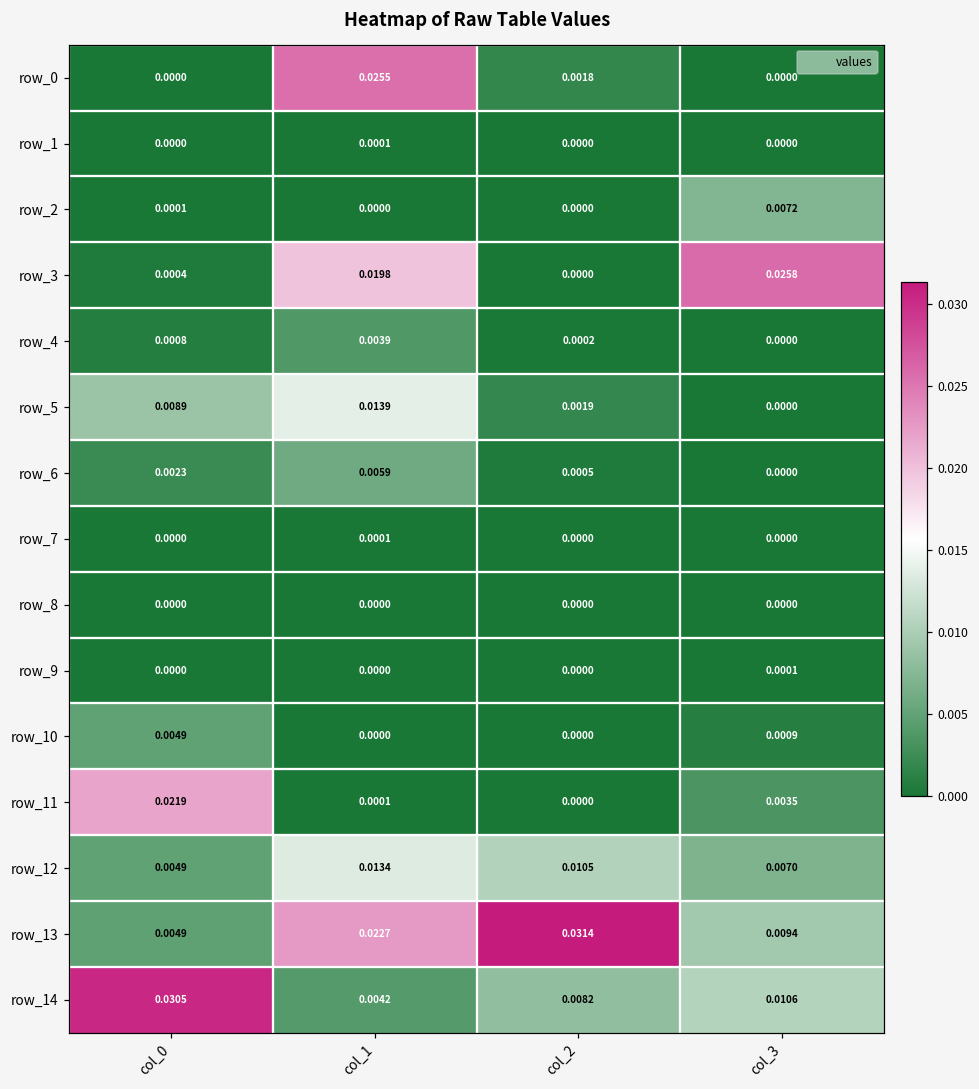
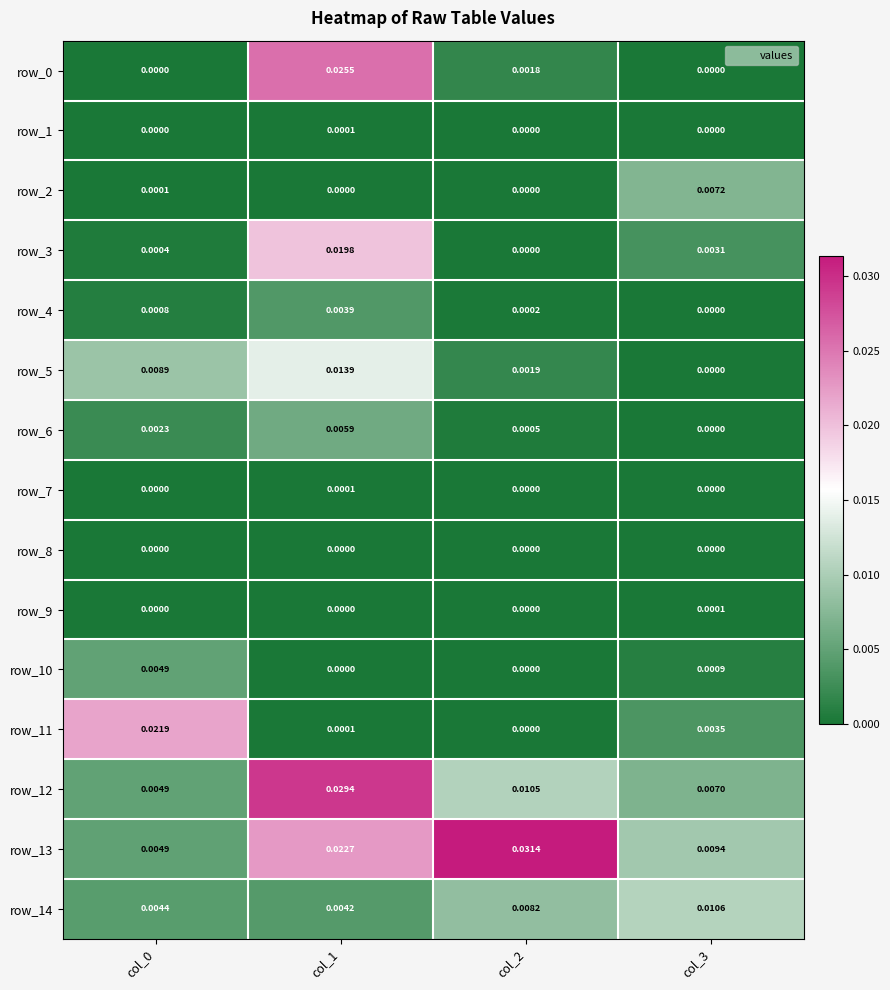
  {
    "row_0": {
      "col_0": 0.0000,
      "col_1": 0.0255,
      "col_2": 0.0018,
      "col_3": 0.0000
    },
    "row_1": {
      "col_0": 0.0000,
      "col_1": 0.0001,
      "col_2": 0.0000,
      "col_3": 0.0000
    },
    "row_2": {
      "col_0": 0.0001,
      "col_1": 0.0000,
      "col_2": 0.0000,
      "col_3": 0.0072
    },
    "row_3": {
      "col_0": 0.0004,
      "col_1": 0.0198,
      "col_2": 0.0000,
-     "col_3": 0.0258
+     "col_3": 0.0031
    },
    "row_4": {
      "col_0": 0.0008,
      "col_1": 0.0039,
      "col_2": 0.0002,
      "col_3": 0.0000
    },
    "row_5": {
      "col_0": 0.0089,
      "col_1": 0.0139,
      "col_2": 0.0019,
      "col_3": 0.0000
    },
    "row_6": {
      "col_0": 0.0023,
      "col_1": 0.0059,
      "col_2": 0.0005,
      "col_3": 0.0000
    },
    "row_7": {
      "col_0": 0.0000,
      "col_1": 0.0001,
      "col_2": 0.0000,
      "col_3": 0.0000
    },
    "row_8": {
      "col_0": 0.0000,
      "col_1": 0.0000,
      "col_2": 0.0000,
      "col_3": 0.0000
    },
    "row_9": {
      "col_0": 0.0000,
      "col_1": 0.0000,
      "col_2": 0.0000,
      "col_3": 0.0001
    },
    "row_10": {
      "col_0": 0.0049,
      "col_1": 0.0000,
      "col_2": 0.0000,
      "col_3": 0.0009
    },
    "row_11": {
      "col_0": 0.0219,
      "col_1": 0.0001,
      "col_2": 0.0000,
      "col_3": 0.0035
    },
    "row_12": {
      "col_0": 0.0049,
-     "col_1": 0.0134,
+     "col_1": 0.0294,
      "col_2": 0.0105,
      "col_3": 0.0070
    },
    "row_13": {
      "col_0": 0.0049,
      "col_1": 0.0227,
      "col_2": 0.0314,
      "col_3": 0.0094
    },
    "row_14": {
-     "col_0": 0.0305,
+     "col_0": 0.0044,
      "col_1": 0.0042,
      "col_2": 0.0082,
      "col_3": 0.0106
    }
  }
